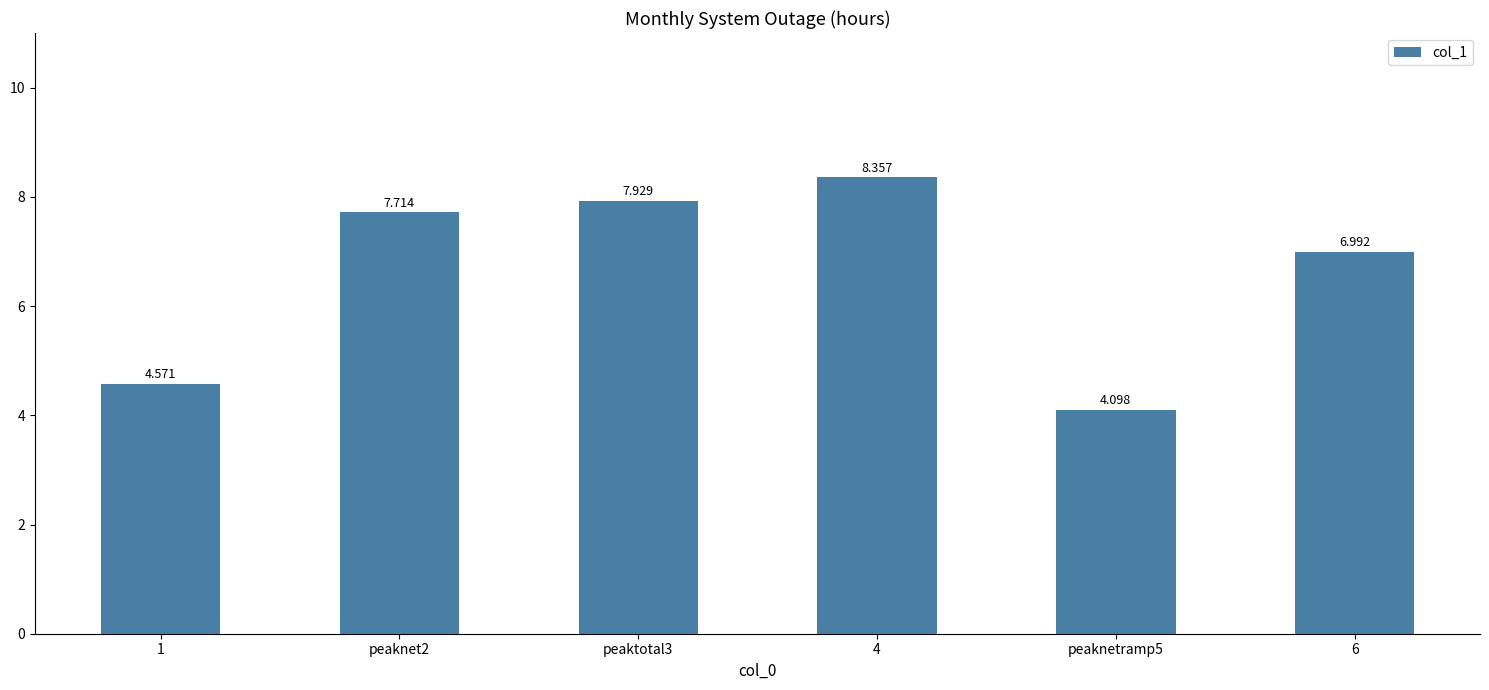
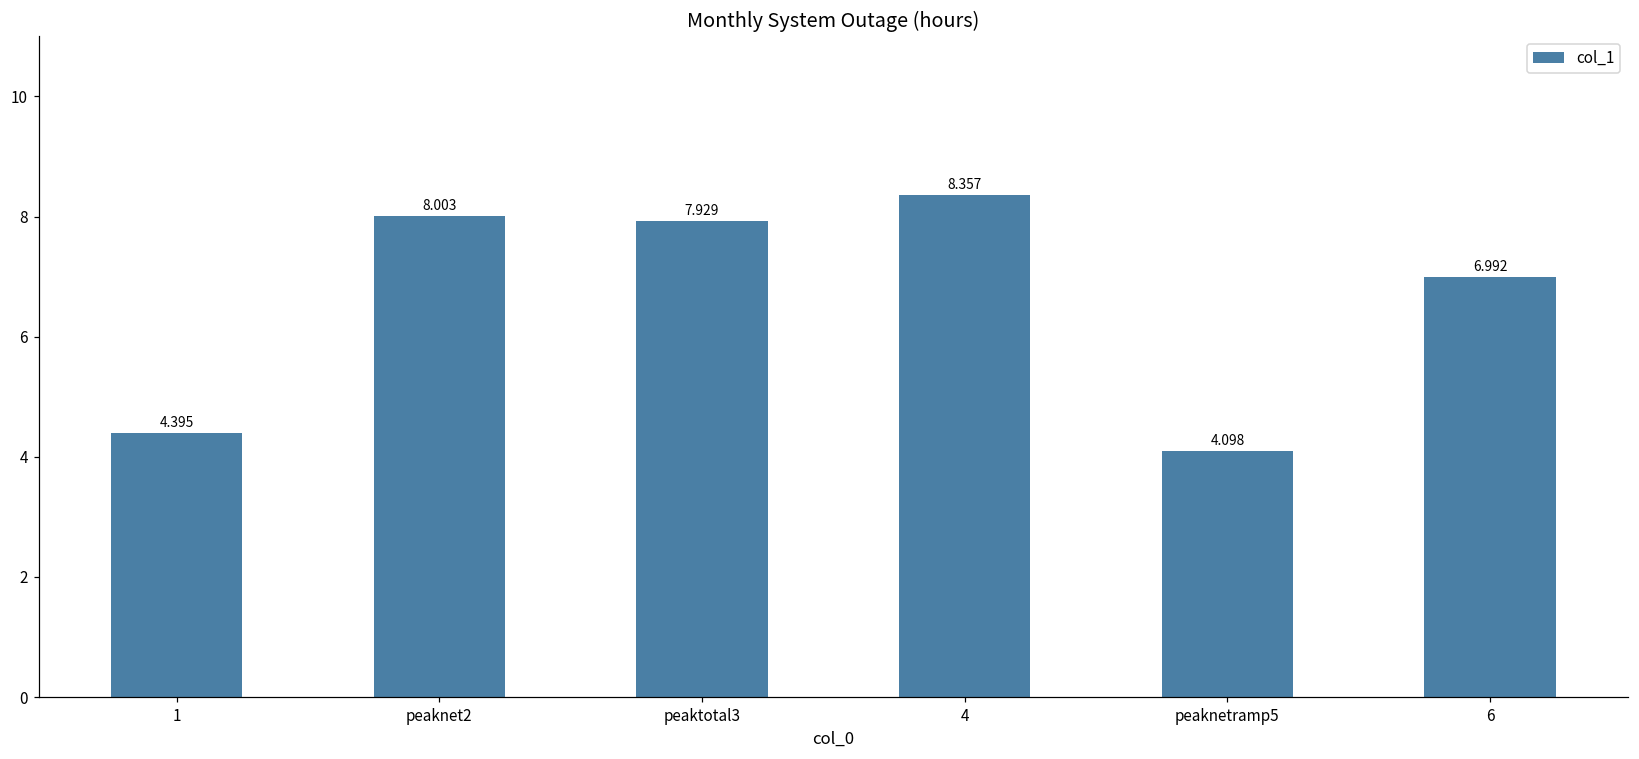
  {
-   "1": 4.571,
-   "peaknet2": 7.714,
+   "1": 4.395,
+   "peaknet2": 8.003,
    "peaktotal3": 7.929,
    "4": 8.357,
    "peaknetramp5": 4.098,
    "6": 6.992
  }
